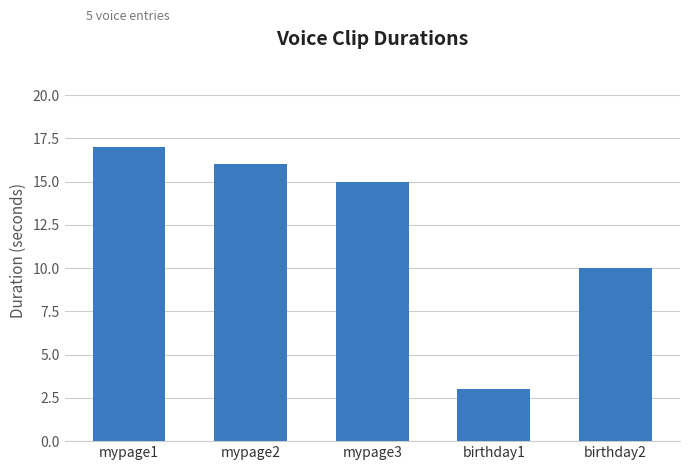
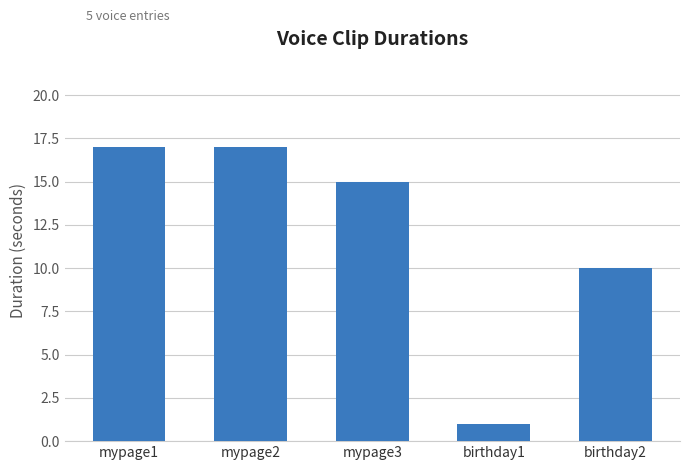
  {
    "mypage1": 17,
-   "mypage2": 16,
+   "mypage2": 17,
    "mypage3": 15,
-   "birthday1": 3,
+   "birthday1": 1,
    "birthday2": 10
  }
